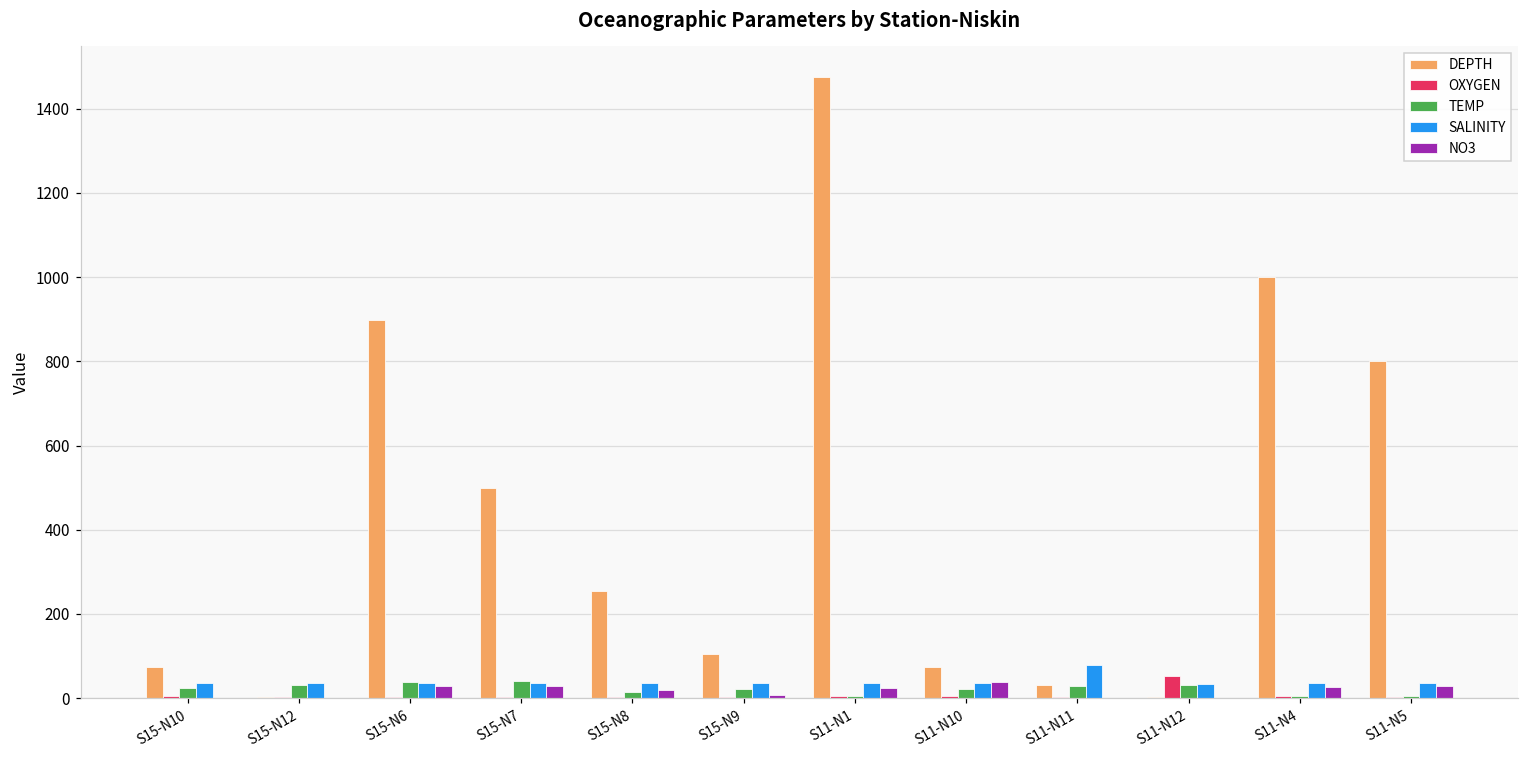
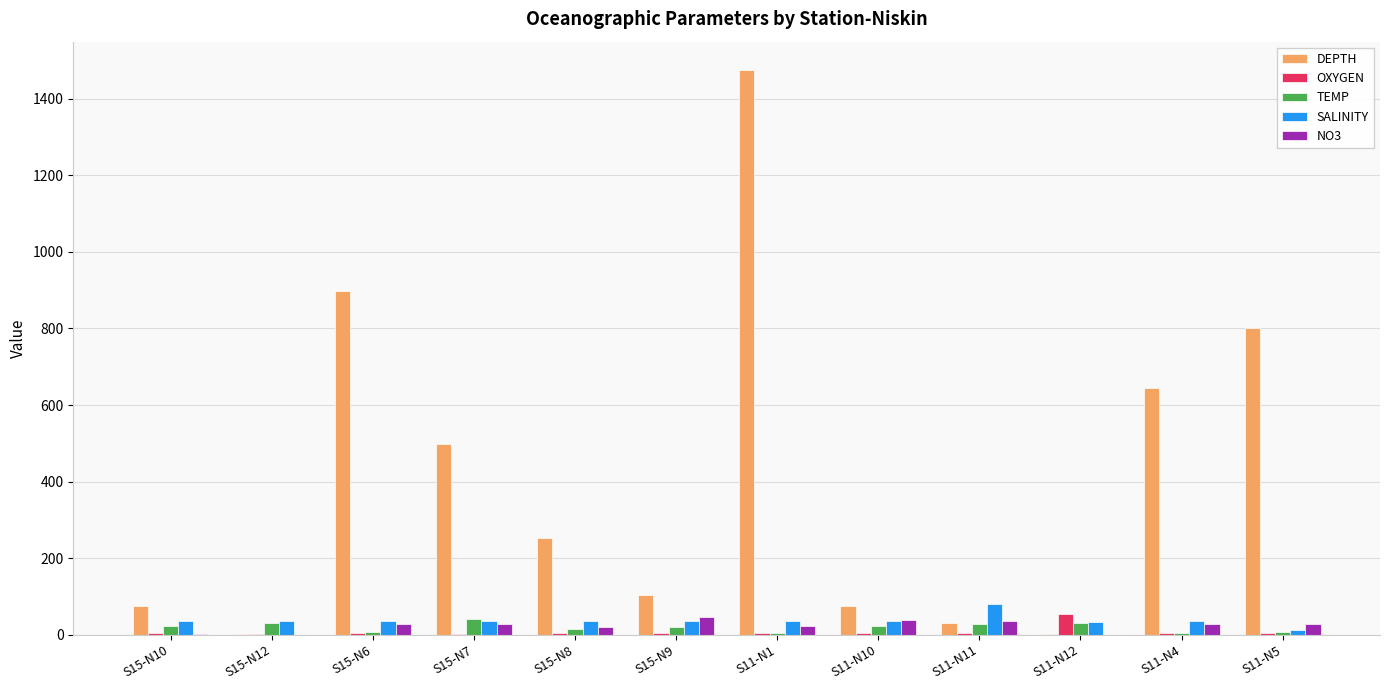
  {
    "DEPTH": {
      "S15-N10": 70,
      "S15-N6": 900,
      "S15-N7": 500,
      "S15-N8": 250,
      "S15-N9": 100,
      "S11-N1": 1480,
      "S11-N10": 70,
      "S11-N11": 30,
-     "S11-N4": 1000,
+     "S11-N4": 650,
      "S11-N5": 800
    },
    "OXYGEN": {
      "S11-N12": 50
    },
    "TEMP": {
      "S15-N10": 20,
      "S15-N12": 30,
-     "S15-N6": 40,
+     "S15-N6": 10,
      "S15-N7": 40,
      "S15-N8": 10,
      "S15-N9": 20,
      "S11-N10": 20,
      "S11-N11": 30,
      "S11-N12": 30
    },
    "SALINITY": {
      "S15-N10": 40,
      "S15-N12": 40,
      "S15-N6": 30,
      "S15-N7": 40,
      "S15-N8": 40,
      "S15-N9": 40,
      "S11-N1": 30,
      "S11-N10": 40,
      "S11-N11": 80,
      "S11-N12": 30,
      "S11-N4": 30,
-     "S11-N5": 30
+     "S11-N5": 10
    },
    "NO3": {
      "S15-N12": 0,
      "S15-N6": 30,
      "S15-N7": 30,
      "S15-N8": 20,
-     "S15-N9": 10,
+     "S15-N9": 50,
      "S11-N1": 20,
      "S11-N10": 40,
-     "S11-N11": 0,
+     "S11-N11": 40,
      "S11-N12": 0,
      "S11-N4": 30,
      "S11-N5": 30
    }
  }
